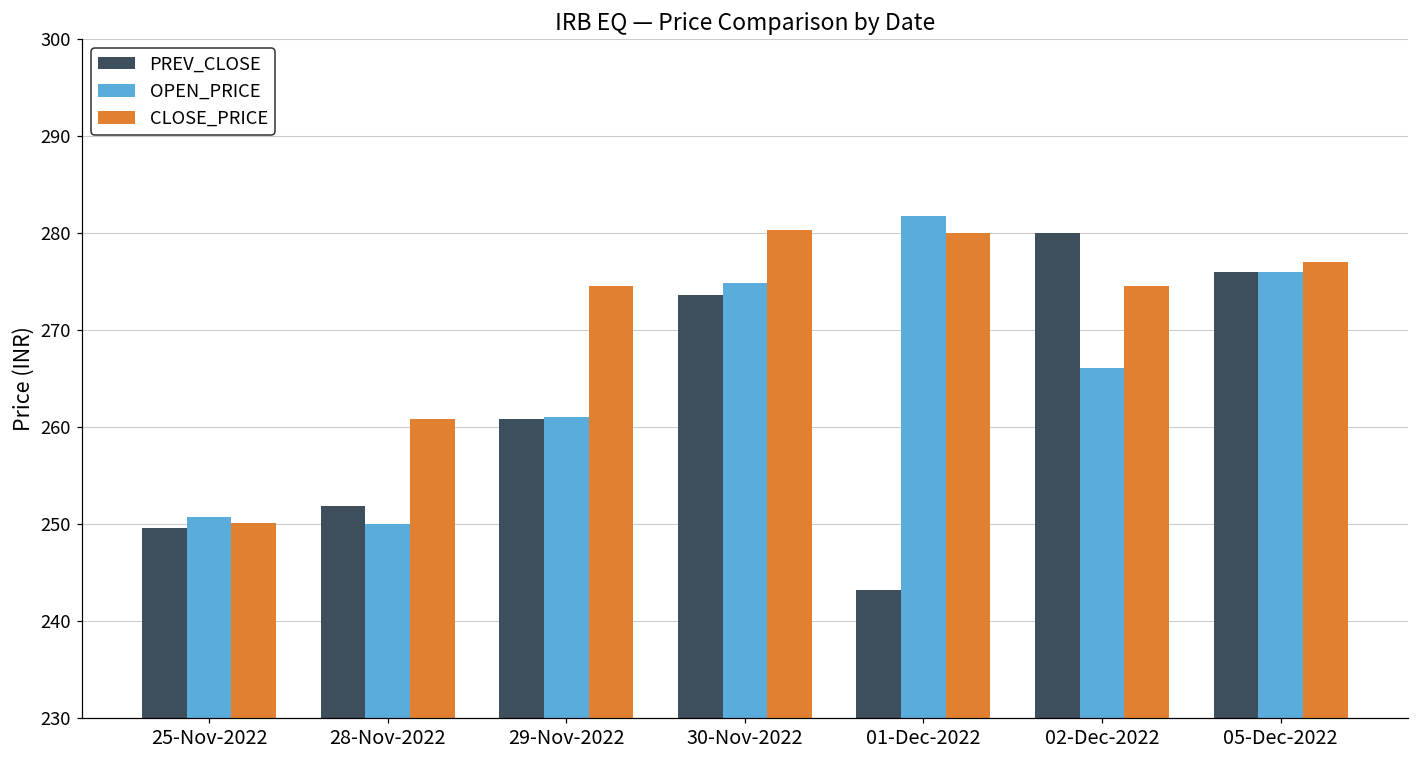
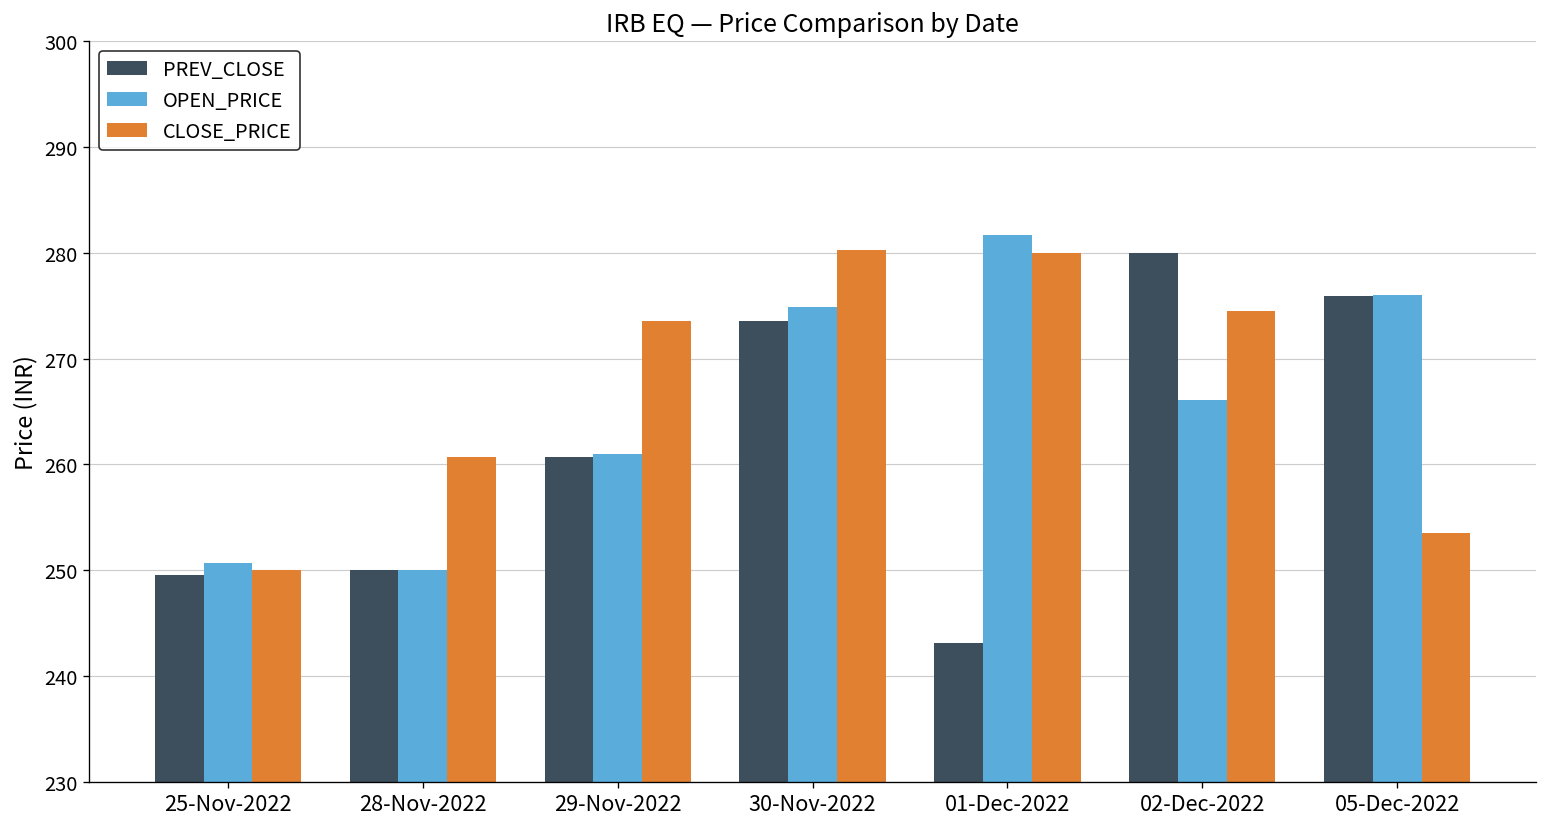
  {
    "PREV_CLOSE": {
      "25-Nov-2022": 250,
-     "28-Nov-2022": 252,
+     "28-Nov-2022": 250,
      "29-Nov-2022": 261,
      "30-Nov-2022": 274,
      "01-Dec-2022": 243,
      "02-Dec-2022": 280,
      "05-Dec-2022": 276
    },
    "OPEN_PRICE": {
      "25-Nov-2022": 251,
      "28-Nov-2022": 250,
      "29-Nov-2022": 261,
      "30-Nov-2022": 275,
      "01-Dec-2022": 282,
      "02-Dec-2022": 266,
      "05-Dec-2022": 276
    },
    "CLOSE_PRICE": {
      "25-Nov-2022": 250,
      "28-Nov-2022": 261,
-     "29-Nov-2022": 274.5,
+     "29-Nov-2022": 273.6,
      "30-Nov-2022": 280,
      "01-Dec-2022": 280,
      "02-Dec-2022": 275,
-     "05-Dec-2022": 277
+     "05-Dec-2022": 254
    }
  }
